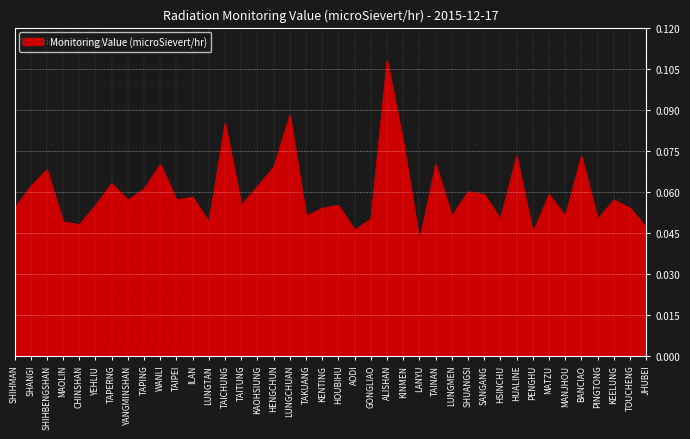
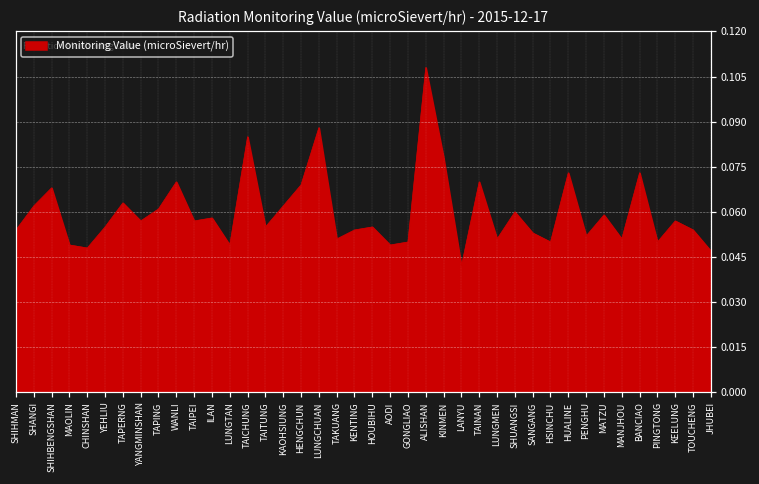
  {
    "SHIHMAN": 0.054,
    "SHANGI": 0.062,
    "SHIHBENGSHAN": 0.068,
    "MAOLIN": 0.049,
    "CHINSHAN": 0.048,
    "YEHLIU": 0.055,
    "TAPERNG": 0.063,
    "YANGMINSHAN": 0.057,
    "TAPING": 0.061,
    "WANLI": 0.070,
    "TAIPEI": 0.057,
    "ILAN": 0.058,
    "LUNGTAN": 0.049,
    "TAICHUNG": 0.085,
    "TAITUNG": 0.055,
    "KAOHSIUNG": 0.062,
    "HENGCHUN": 0.069,
    "LUNGCHUAN": 0.088,
    "TAKUANG": 0.051,
    "KENTING": 0.054,
    "HOUBIHU": 0.055,
-   "AODI": 0.046,
+   "AODI": 0.049,
    "GONGLIAO": 0.050,
    "ALISHAN": 0.108,
    "KINMEN": 0.078,
    "LANYU": 0.042,
    "TAINAN": 0.070,
    "LUNGMEN": 0.051,
    "SHUANGSI": 0.060,
-   "SANGANG": 0.059,
+   "SANGANG": 0.053,
    "HSINCHU": 0.050,
    "HUALINE": 0.073,
-   "PENGHU": 0.045,
+   "PENGHU": 0.052,
    "MATZU": 0.059,
    "MANJHOU": 0.051,
    "BANCIAO": 0.073,
    "PINGTONG": 0.050,
    "KEELUNG": 0.057,
    "TOUCHENG": 0.054,
    "JHUBEI": 0.047
  }
